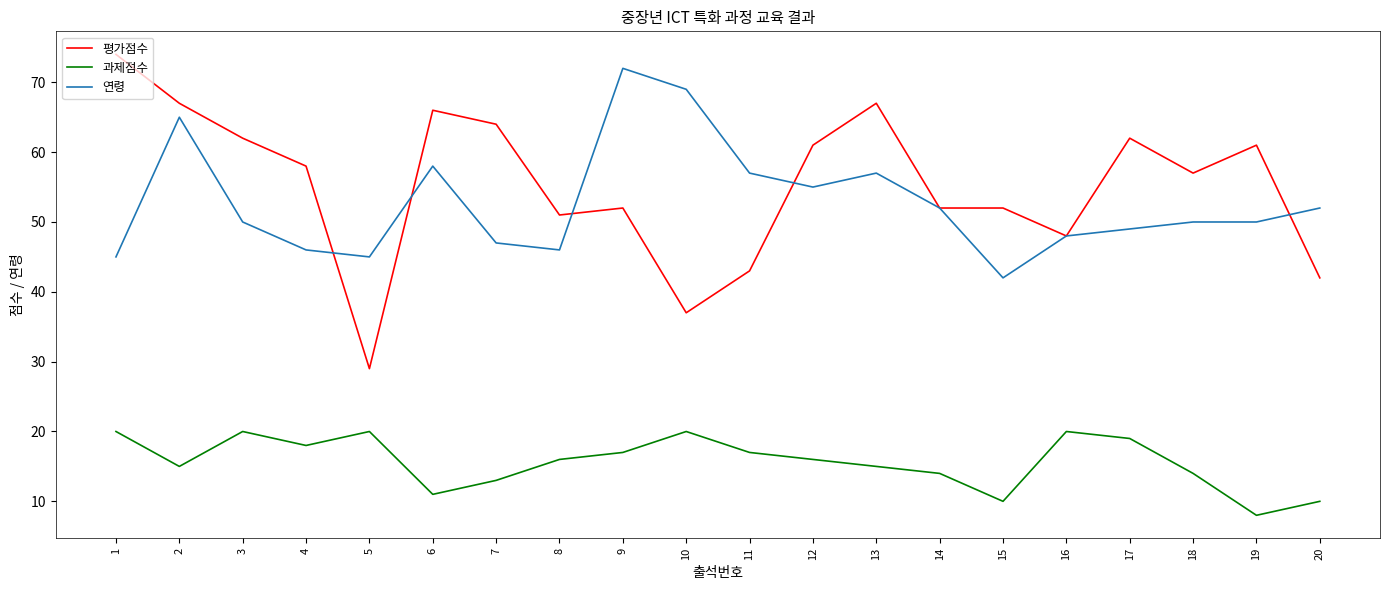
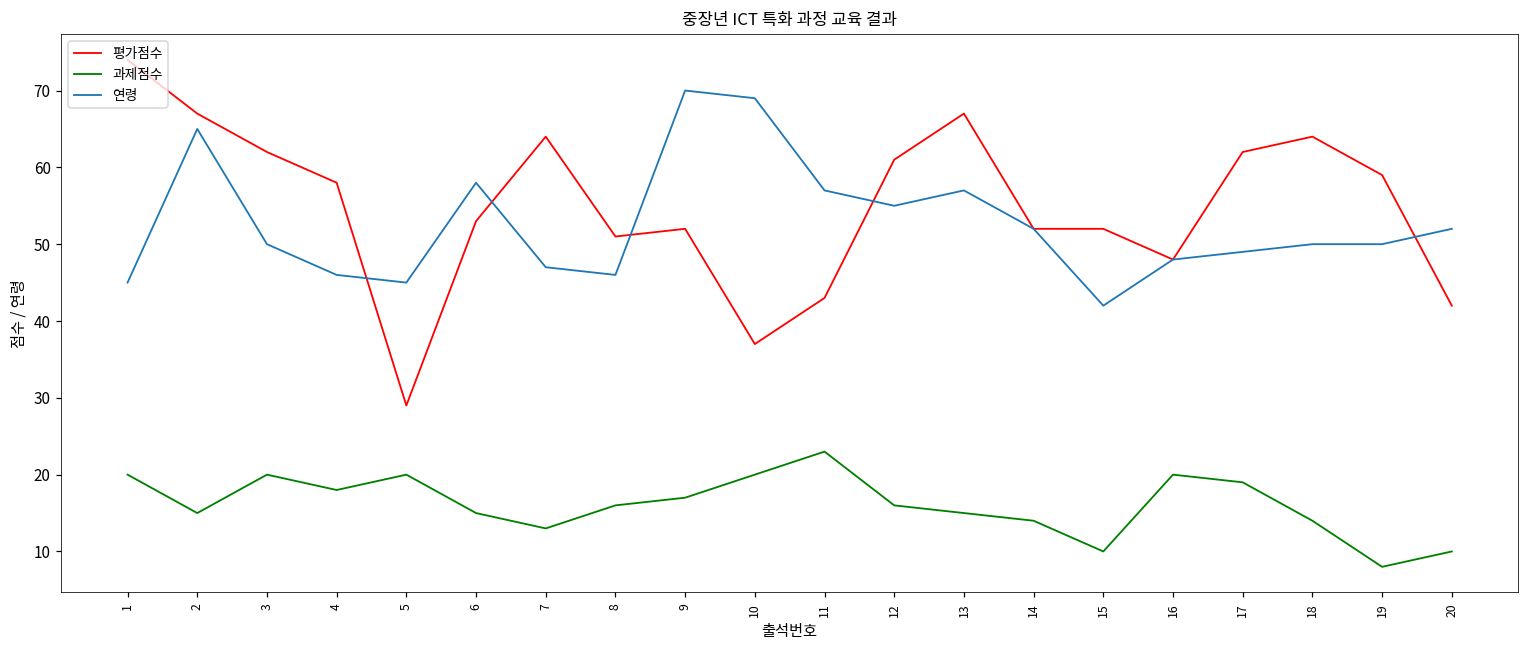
  {
    "평가점수": {
      "2": 67,
      "3": 62,
      "4": 58,
      "5": 29,
-     "6": 66,
+     "6": 53,
      "7": 64,
      "8": 51,
      "9": 52,
      "10": 37,
      "11": 43,
      "12": 61,
      "13": 67,
      "15": 52,
      "17": 62,
-     "18": 57,
-     "19": 61,
+     "18": 64,
+     "19": 59,
      "20": 42
    },
    "과제점수": {
      "1": 20,
      "2": 15,
      "3": 20,
      "4": 18,
      "5": 20,
-     "6": 11,
+     "6": 15,
      "7": 13,
      "8": 16,
      "9": 17,
      "10": 20,
-     "11": 17,
+     "11": 23,
      "12": 16,
      "13": 15,
      "14": 14,
      "15": 10,
      "16": 20,
      "17": 19,
      "18": 14,
      "19": 8,
      "20": 10
    },
    "연령": {
      "1": 45,
      "2": 65,
      "3": 50,
      "4": 46,
      "5": 45,
      "6": 58,
      "7": 47,
      "8": 46,
-     "9": 72,
+     "9": 70,
      "10": 69,
      "11": 57,
      "12": 55,
      "13": 57,
      "15": 42,
      "17": 49,
      "18": 50,
      "19": 50,
      "20": 52
    }
  }
